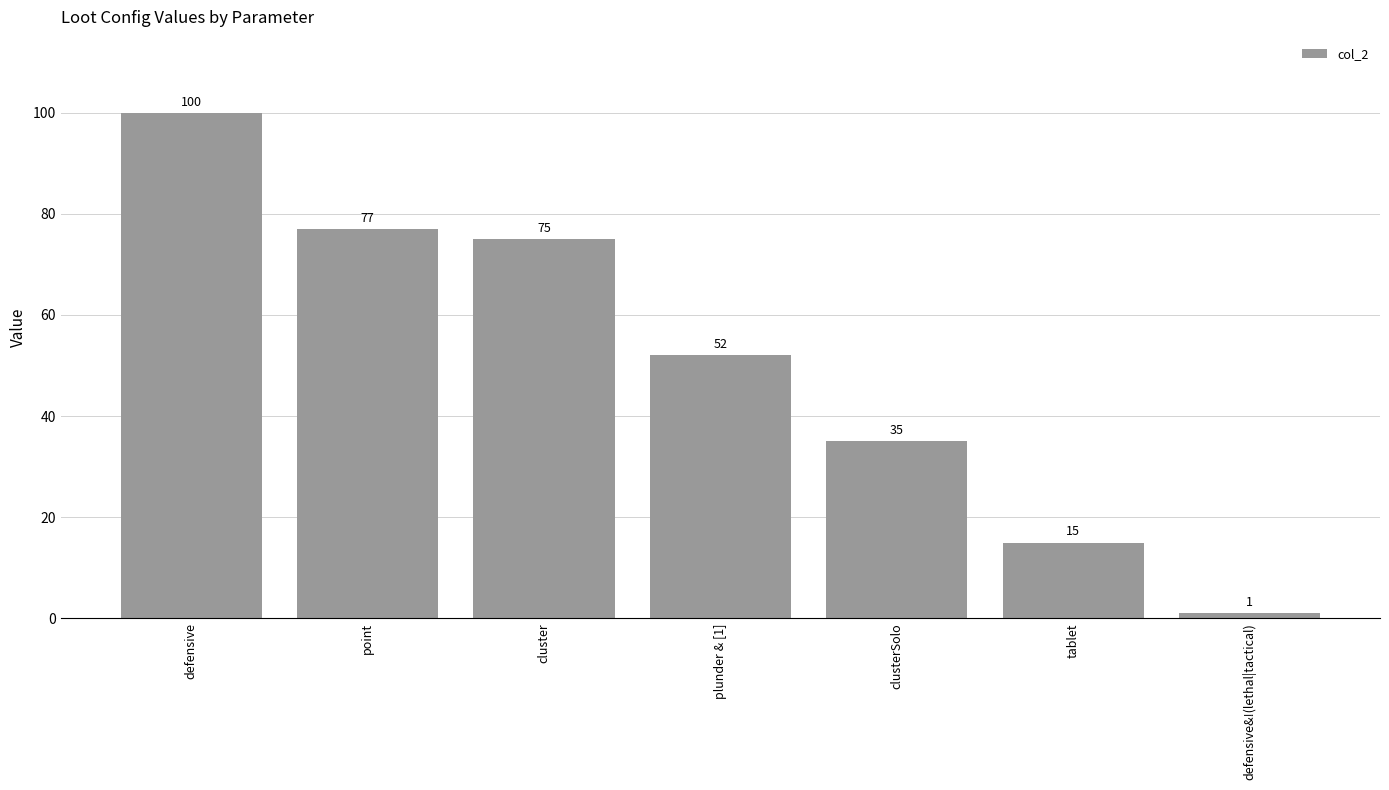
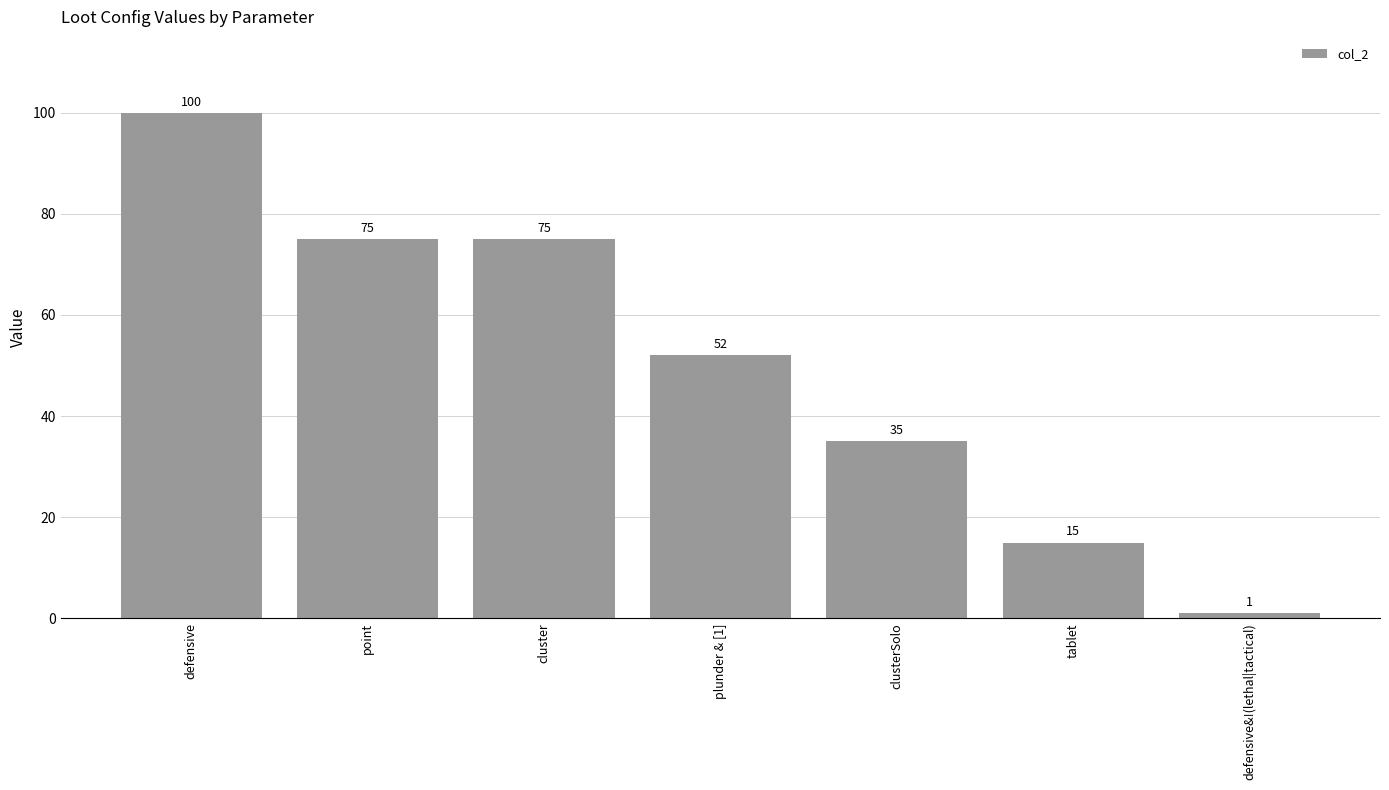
  {
    "defensive": 100,
-   "point": 77,
+   "point": 75,
    "cluster": 75,
    "plunder & [1]": 52,
    "clusterSolo": 35,
    "tablet": 15,
    "defensive&!(lethal|tactical)": 1
  }
